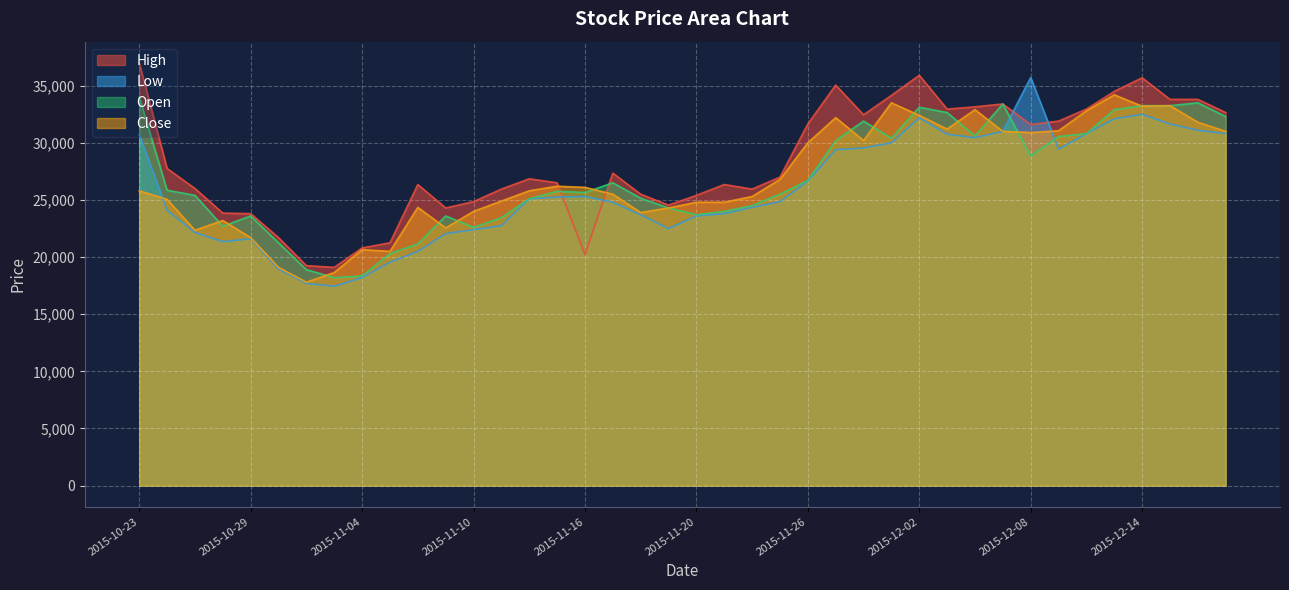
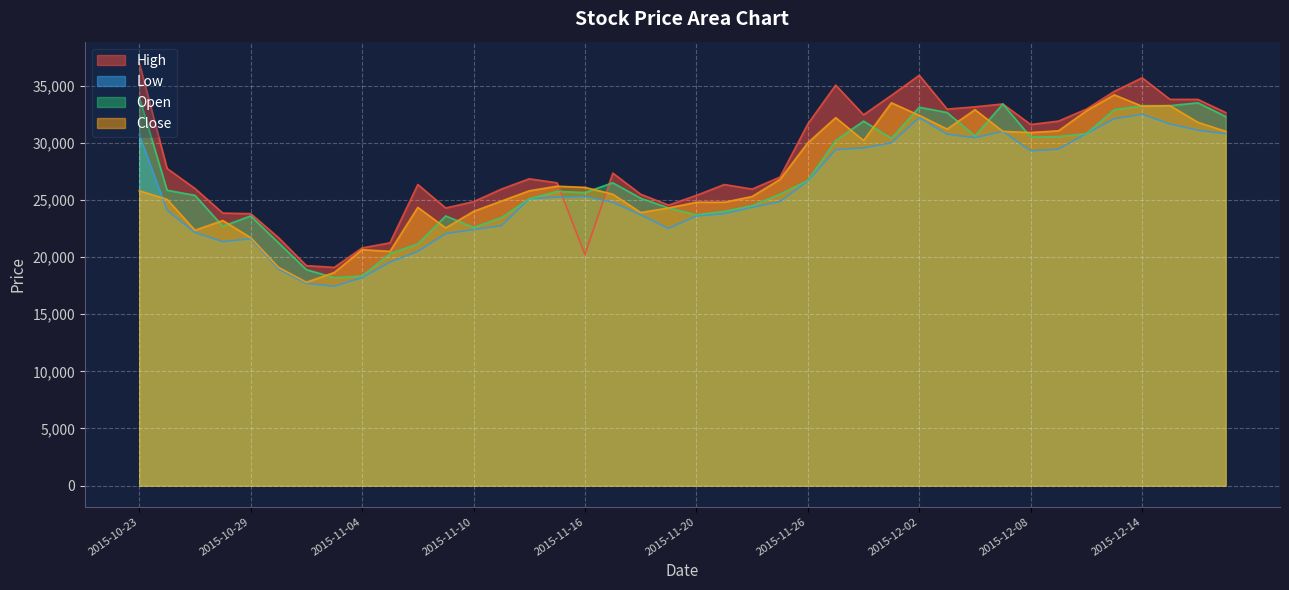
  {
    "High": {
      "2015-11-10": "24,900",
      "2015-11-16": "20,200",
      "2015-11-20": "25,400",
      "2015-11-26": "31,700",
      "2015-12-02": "35,900",
      "2015-12-08": "31,600",
      "2015-12-14": "35,700"
    },
    "Low": {
      "2015-11-16": "25,300",
-     "2015-12-08": "35,700",
+     "2015-12-08": "29,300",
      "2015-12-14": "32,500"
    },
    "Open": {
      "2015-11-16": "25,700",
      "2015-12-02": "33,100",
-     "2015-12-08": "28,800"
+     "2015-12-08": "30,500"
    },
    "Close": {
      "2015-10-23": "25,800",
      "2015-11-10": "24,000",
      "2015-11-16": "26,100",
      "2015-11-20": "24,800",
      "2015-11-26": "30,000",
      "2015-12-08": "30,900"
    }
  }
